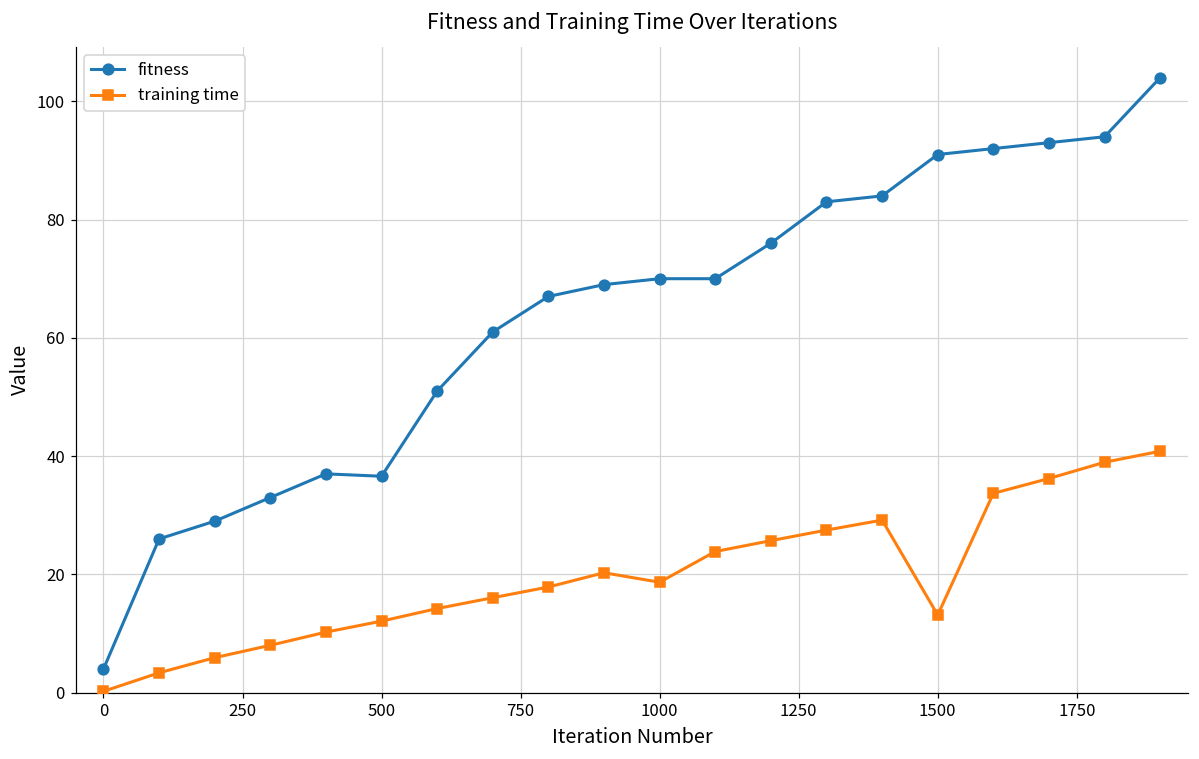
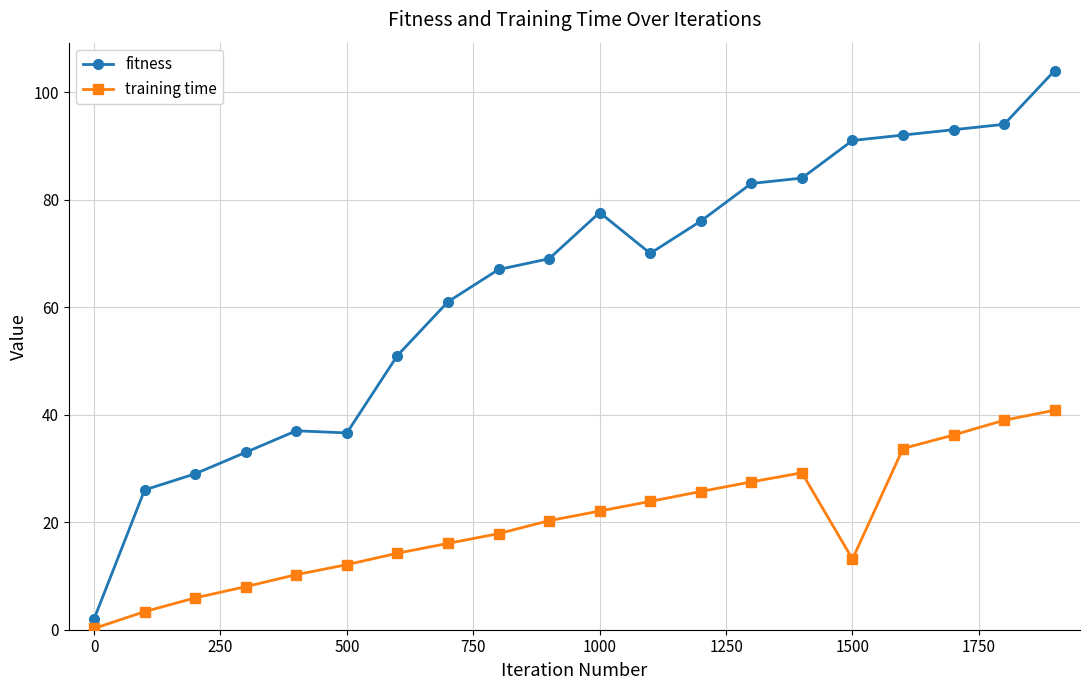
  {
    "fitness": {
-     "0": 4,
+     "0": 2,
      "500": 37,
-     "1000": 70,
+     "1000": 78,
      "1500": 91
    },
    "training time": {
      "0": 0,
      "500": 12,
-     "1000": 19,
+     "1000": 22,
      "1500": 13
    }
  }
